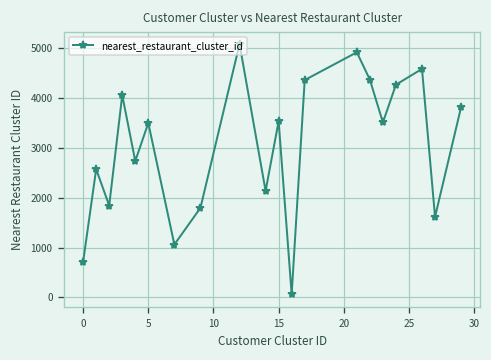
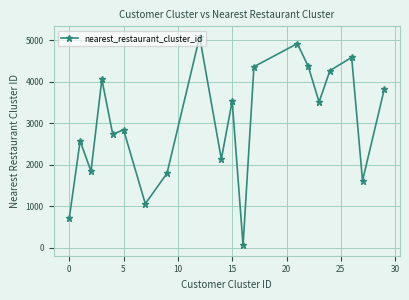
  {
    "0": 700,
-   "5": 3500,
+   "5": 2800,
    "15": 3500
  }
